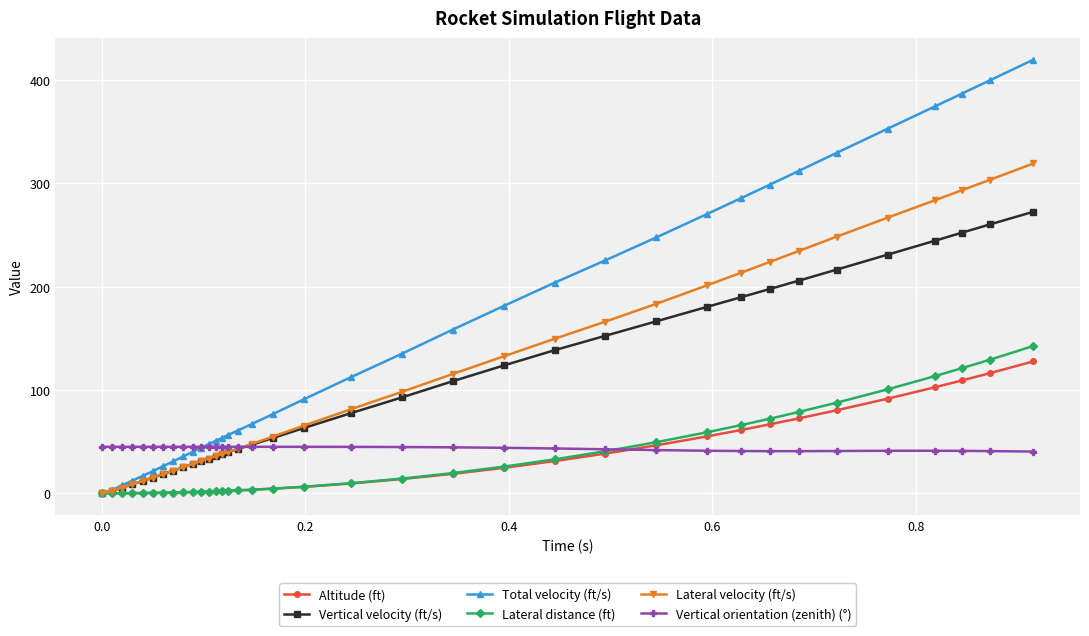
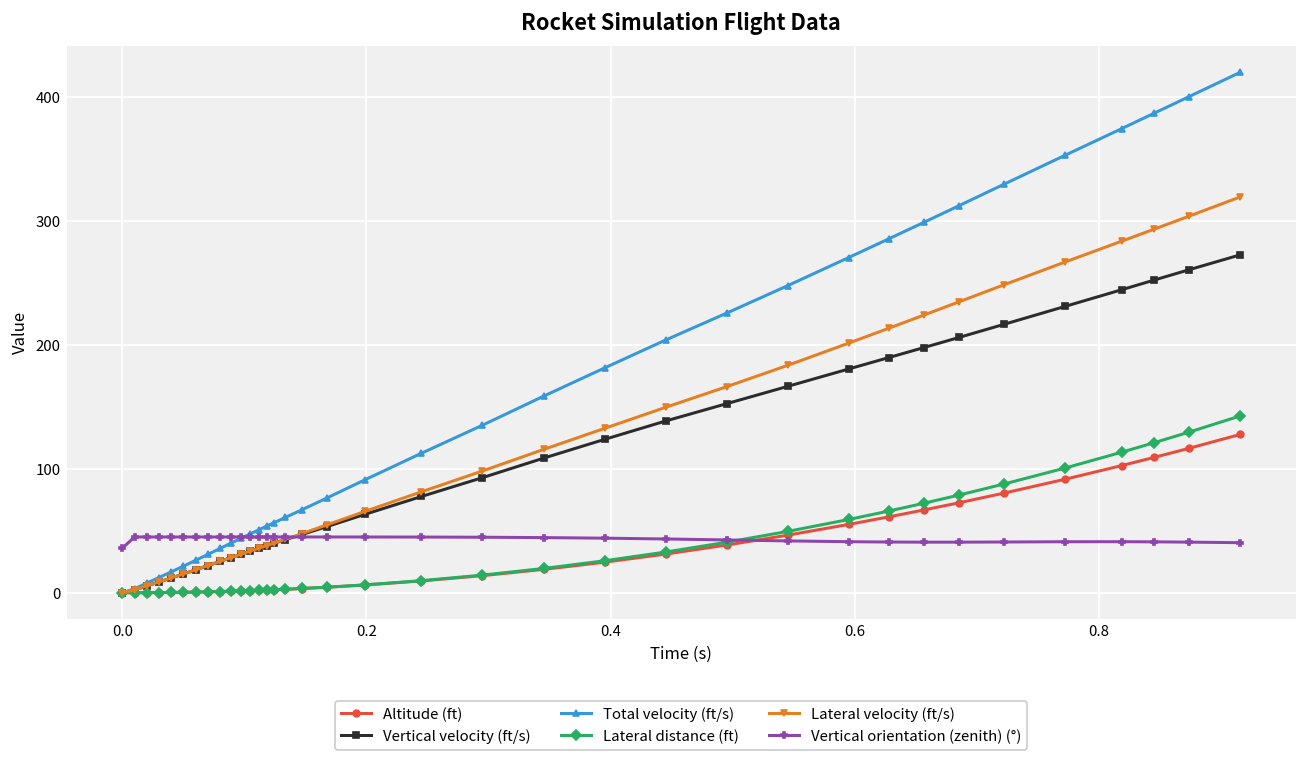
  {
    "Vertical orientation (zenith) (°)": {
-     "0.0": 45
+     "0.0": 36
    }
  }
